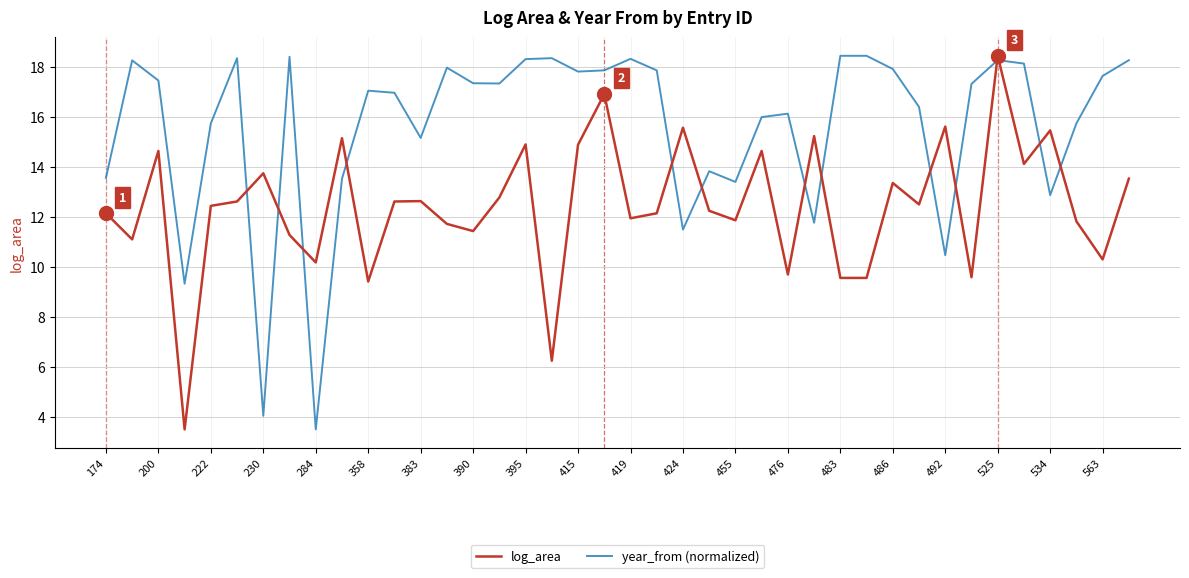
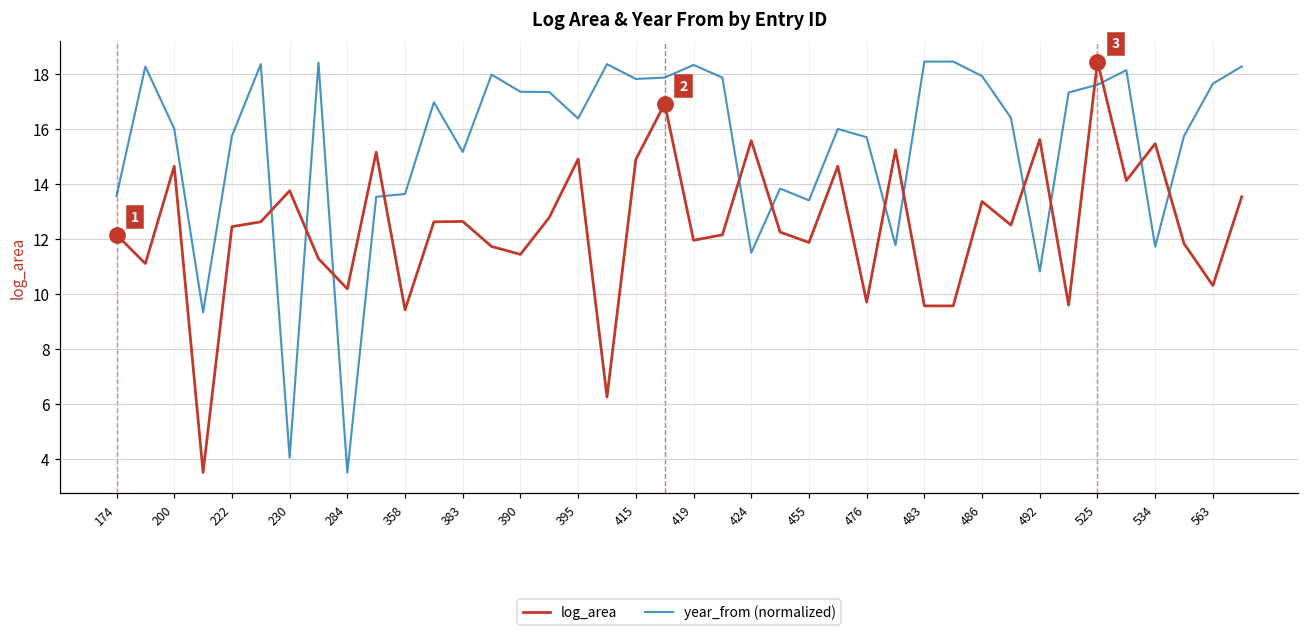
  {
    "year_from (normalized)": {
      "174": 13.6,
-     "200": 17.5,
+     "200": 16.0,
      "222": 15.7,
      "230": 4.0,
      "284": 3.5,
-     "358": 17.1,
+     "358": 13.6,
      "383": 15.2,
      "390": 17.4,
-     "395": 18.3,
+     "395": 16.4,
      "415": 17.8,
      "419": 18.3,
      "424": 11.5,
      "455": 13.4,
-     "476": 16.1,
+     "476": 15.7,
      "483": 18.5,
      "486": 17.9,
-     "492": 10.5,
-     "525": 18.3,
-     "534": 12.9,
+     "492": 10.8,
+     "525": 17.6,
+     "534": 11.7,
      "563": 17.6
    }
  }
